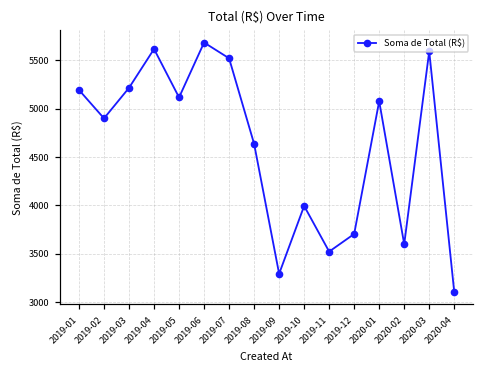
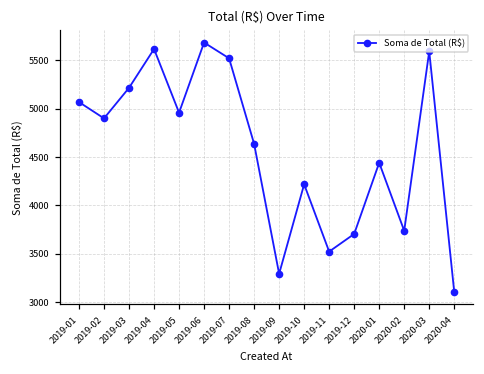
  {
-   "2019-01": 5200,
+   "2019-01": 5100,
    "2019-02": 4900,
    "2019-03": 5200,
    "2019-04": 5600,
-   "2019-05": 5100,
+   "2019-05": 5000,
    "2019-06": 5700,
    "2019-07": 5500,
    "2019-08": 4600,
    "2019-09": 3300,
-   "2019-10": 4000,
+   "2019-10": 4200,
    "2019-11": 3500,
    "2019-12": 3700,
-   "2020-01": 5100,
-   "2020-02": 3600,
+   "2020-01": 4400,
+   "2020-02": 3700,
    "2020-04": 3100
  }
